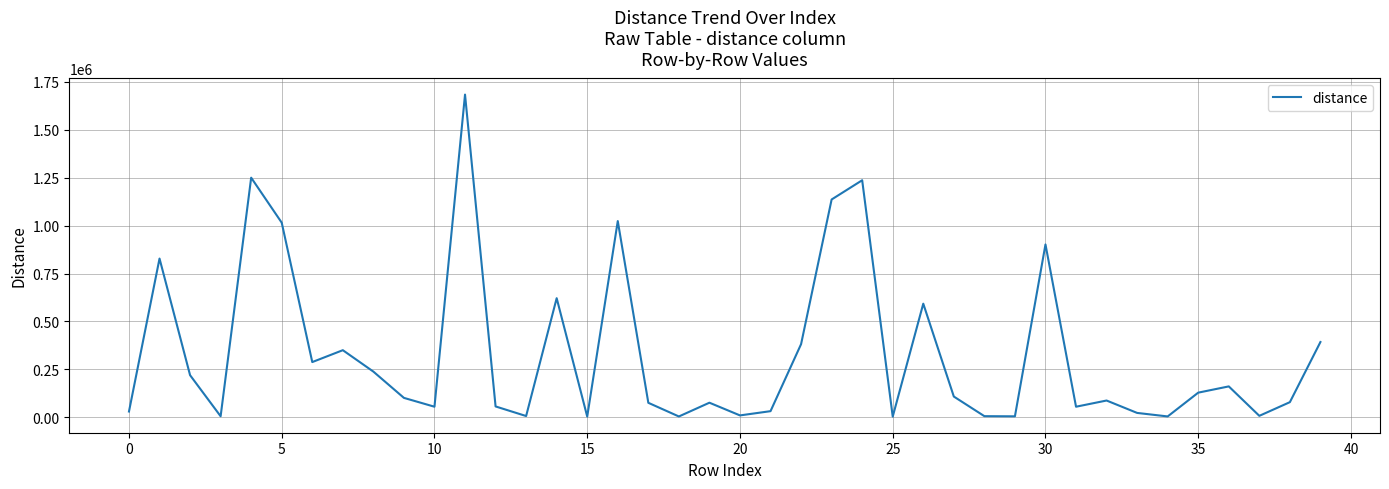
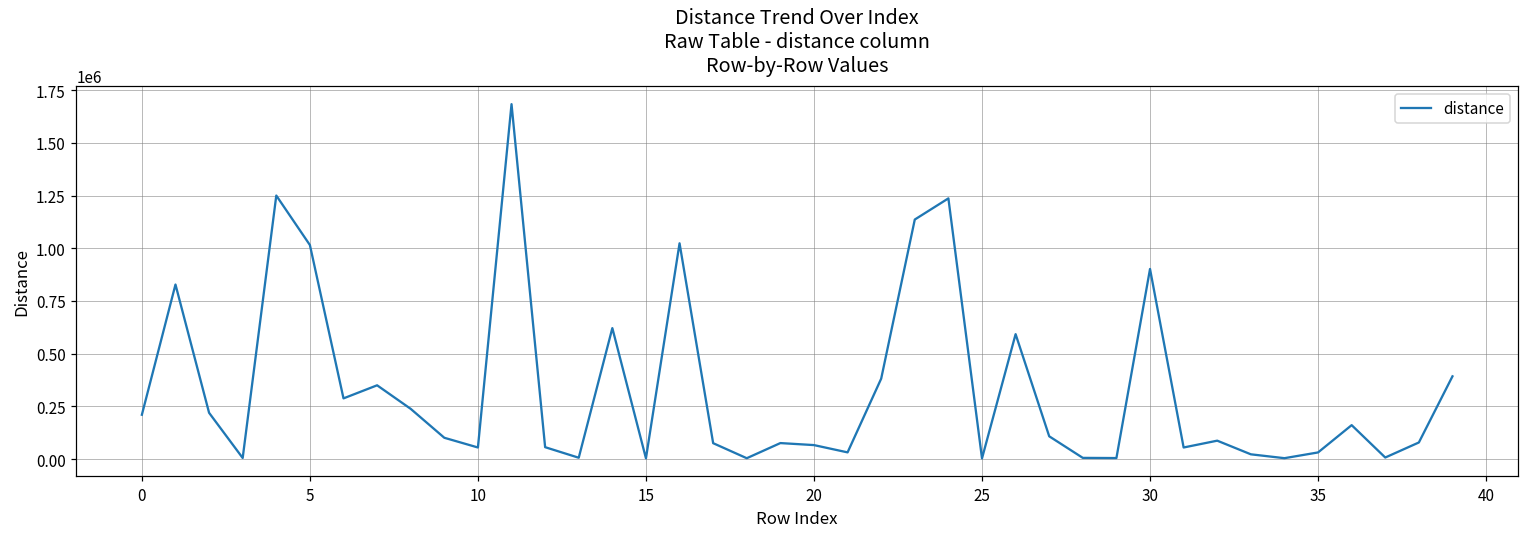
  {
-   "0": 30000,
+   "0": 210000,
    "5": 1020000,
    "10": 50000,
    "15": 0,
-   "20": 10000,
+   "20": 70000,
    "25": 0,
    "30": 900000,
-   "35": 130000
+   "35": 30000
  }
